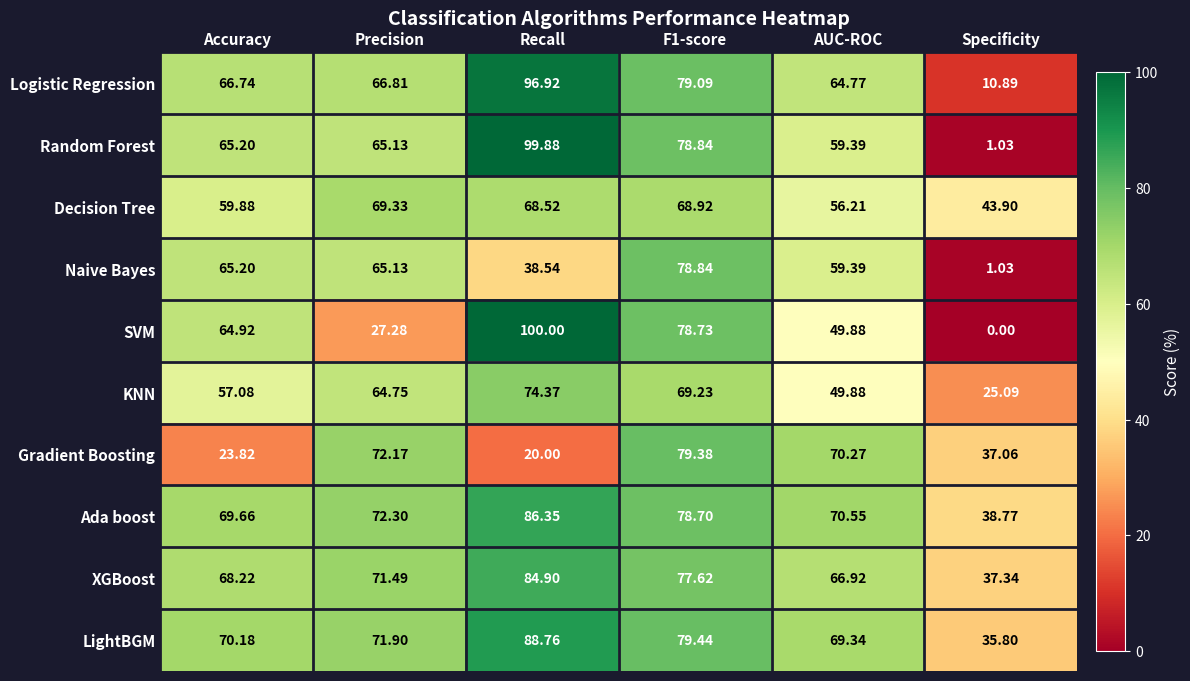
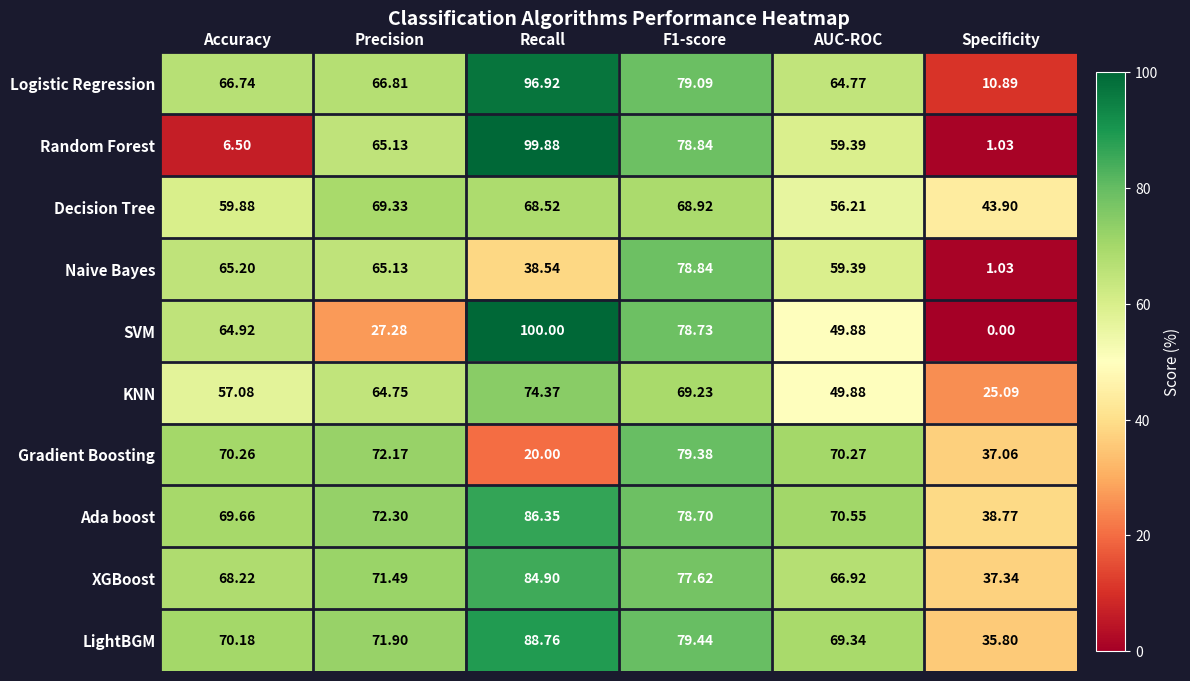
  {
    "Logistic Regression": {
      "Accuracy": 66.74,
      "Precision": 66.81,
      "Recall": 96.92,
      "F1-score": 79.09,
      "AUC-ROC": 64.77,
      "Specificity": 10.89
    },
    "Random Forest": {
-     "Accuracy": 65.20,
+     "Accuracy": 6.50,
      "Precision": 65.13,
      "Recall": 99.88,
      "F1-score": 78.84,
      "AUC-ROC": 59.39,
      "Specificity": 1.03
    },
    "Decision Tree": {
      "Accuracy": 59.88,
      "Precision": 69.33,
      "Recall": 68.52,
      "F1-score": 68.92,
      "AUC-ROC": 56.21,
      "Specificity": 43.90
    },
    "Naive Bayes": {
      "Accuracy": 65.20,
      "Precision": 65.13,
      "Recall": 38.54,
      "F1-score": 78.84,
      "AUC-ROC": 59.39,
      "Specificity": 1.03
    },
    "SVM": {
      "Accuracy": 64.92,
      "Precision": 27.28,
      "Recall": 100.00,
      "F1-score": 78.73,
      "AUC-ROC": 49.88,
      "Specificity": 0.00
    },
    "KNN": {
      "Accuracy": 57.08,
      "Precision": 64.75,
      "Recall": 74.37,
      "F1-score": 69.23,
      "AUC-ROC": 49.88,
      "Specificity": 25.09
    },
    "Gradient Boosting": {
-     "Accuracy": 23.82,
+     "Accuracy": 70.26,
      "Precision": 72.17,
      "Recall": 20.00,
      "F1-score": 79.38,
      "AUC-ROC": 70.27,
      "Specificity": 37.06
    },
    "Ada boost": {
      "Accuracy": 69.66,
      "Precision": 72.30,
      "Recall": 86.35,
      "F1-score": 78.70,
      "AUC-ROC": 70.55,
      "Specificity": 38.77
    },
    "XGBoost": {
      "Accuracy": 68.22,
      "Precision": 71.49,
      "Recall": 84.90,
      "F1-score": 77.62,
      "AUC-ROC": 66.92,
      "Specificity": 37.34
    },
    "LightBGM": {
      "Accuracy": 70.18,
      "Precision": 71.90,
      "Recall": 88.76,
      "F1-score": 79.44,
      "AUC-ROC": 69.34,
      "Specificity": 35.80
    }
  }
